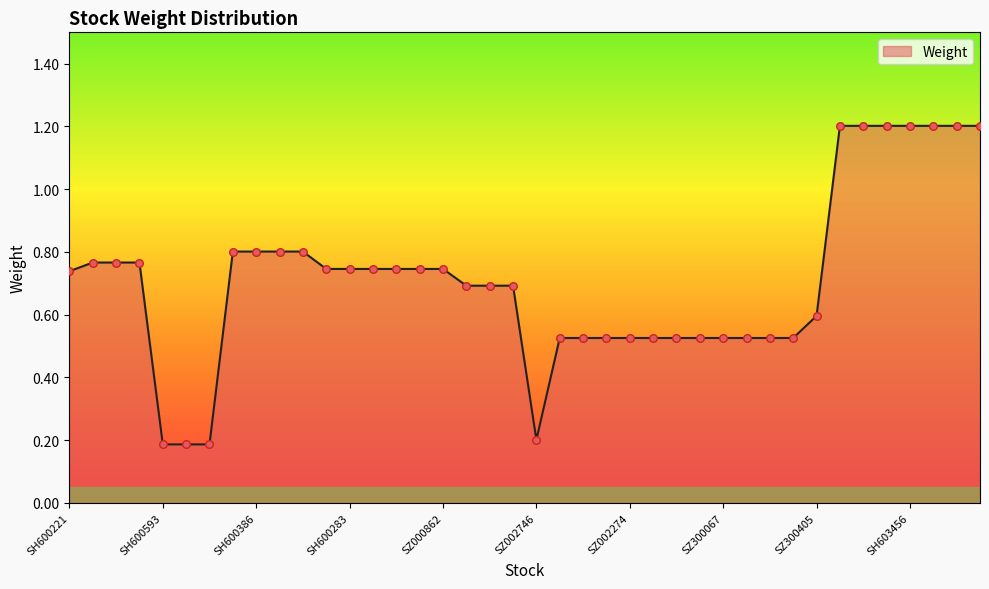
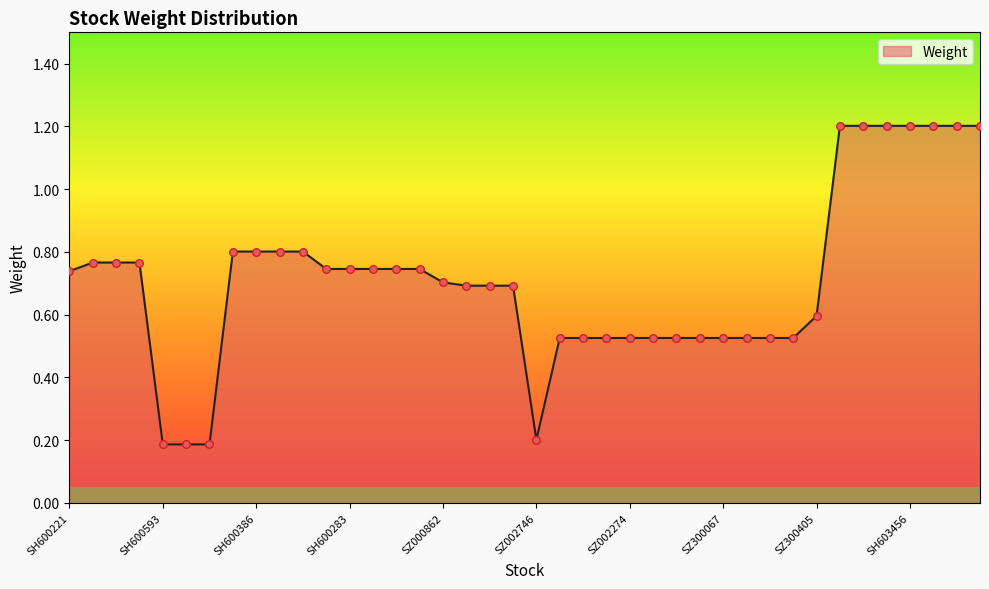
  {
    "SH600221": 0.74,
    "SH600593": 0.19,
    "SH600386": 0.80,
    "SH600283": 0.75,
-   "SZ000862": 0.75,
+   "SZ000862": 0.70,
    "SZ002746": 0.20,
    "SZ002274": 0.53,
    "SZ300067": 0.53,
    "SZ300405": 0.60,
    "SH603456": 1.20
  }
